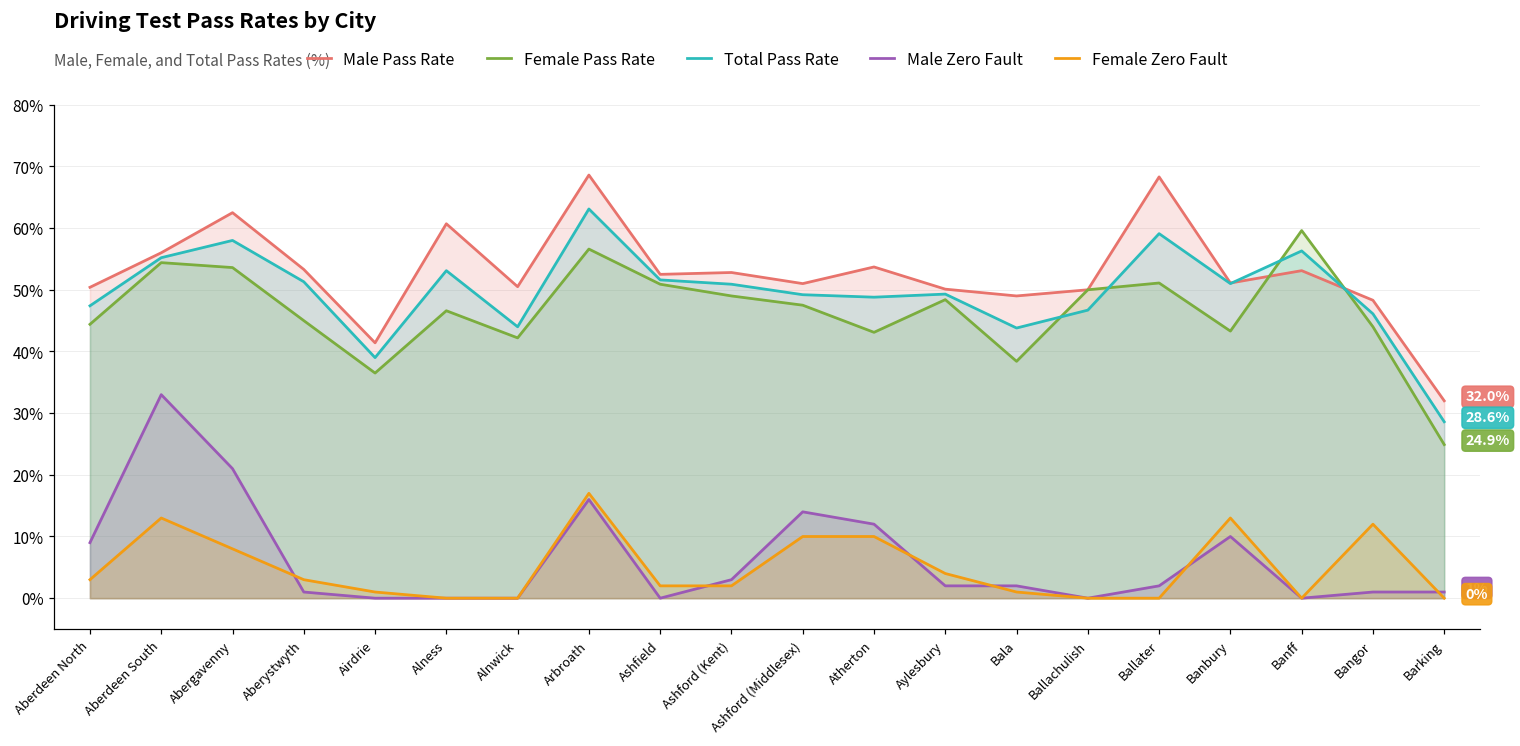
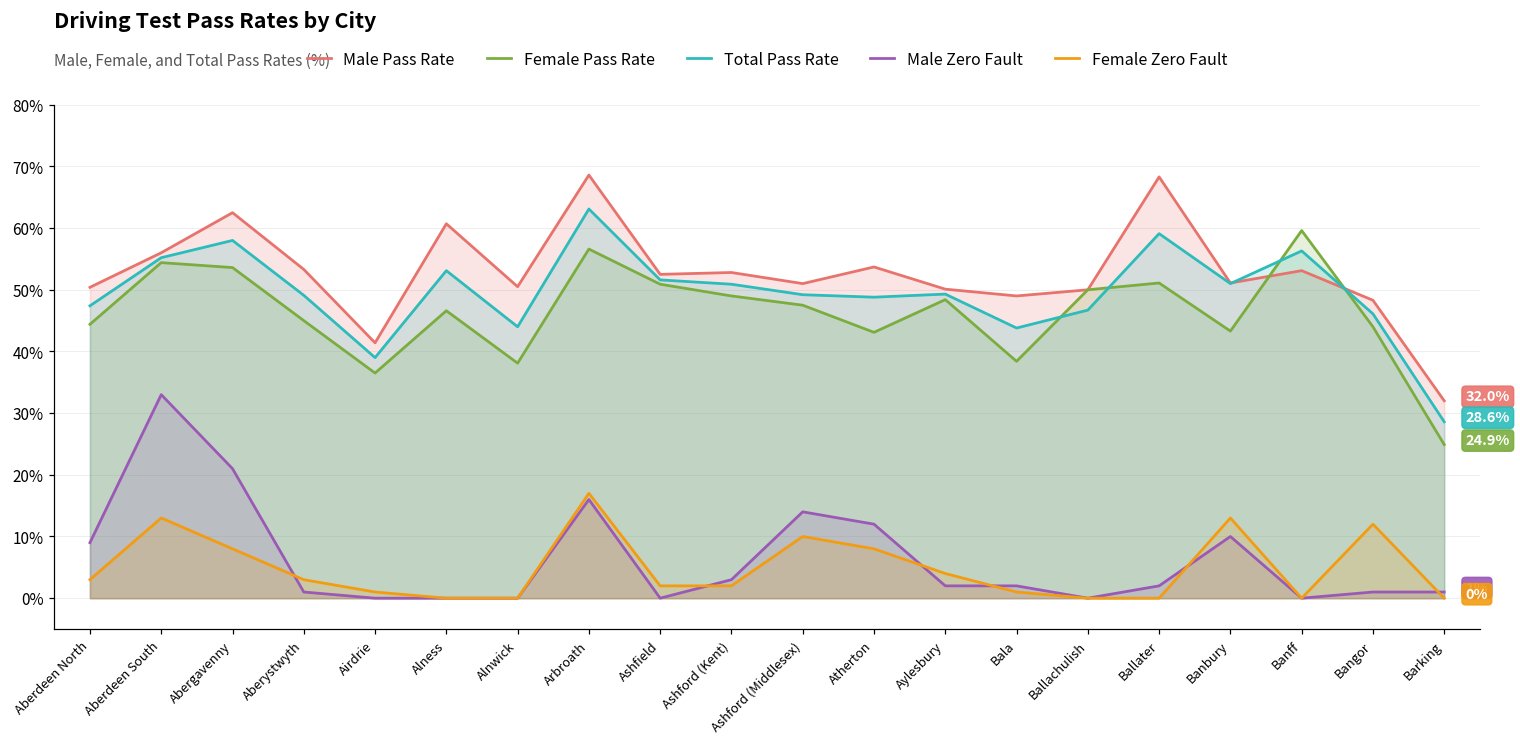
  {
    "Male Pass Rate": {
      "Aberdeen North": "50%",
      "Aberdeen South": "56%",
      "Abergavenny": "63%",
      "Aberystwyth": "53%",
      "Airdrie": "41%",
      "Alness": "61%",
      "Alnwick": "51%",
      "Arbroath": "69%",
      "Ashfield": "53%",
      "Ashford (Kent)": "53%",
      "Ashford (Middlesex)": "51%",
      "Atherton": "54%",
      "Aylesbury": "50%",
      "Bala": "49%",
      "Ballater": "68%",
      "Banff": "53%",
      "Bangor": "48%"
    },
    "Female Pass Rate": {
      "Aberdeen North": "44%",
      "Aberdeen South": "54%",
      "Abergavenny": "54%",
      "Aberystwyth": "45%",
      "Airdrie": "37%",
      "Alness": "47%",
-     "Alnwick": "42%",
+     "Alnwick": "38%",
      "Arbroath": "57%",
      "Ashfield": "51%",
      "Ashford (Kent)": "49%",
      "Ashford (Middlesex)": "48%",
      "Atherton": "43%",
      "Aylesbury": "48%",
      "Bala": "38%",
      "Ballater": "51%",
      "Banbury": "43%",
      "Banff": "60%",
      "Bangor": "44%"
    },
    "Total Pass Rate": {
      "Aberdeen North": "47%",
      "Aberdeen South": "55%",
      "Abergavenny": "58%",
-     "Aberystwyth": "51%",
+     "Aberystwyth": "49%",
      "Airdrie": "39%",
      "Alness": "53%",
      "Alnwick": "44%",
      "Arbroath": "63%",
      "Ashfield": "52%",
      "Ashford (Kent)": "51%",
      "Ashford (Middlesex)": "49%",
      "Atherton": "49%",
      "Aylesbury": "49%",
      "Bala": "44%",
      "Ballachulish": "47%",
      "Ballater": "59%",
      "Banff": "56%",
      "Bangor": "46%"
    },
    "Male Zero Fault": {
      "Aberdeen North": "9%",
      "Aberdeen South": "33%",
      "Abergavenny": "21%",
      "Aberystwyth": "1%",
      "Airdrie": "0%",
      "Arbroath": "16%",
      "Ashfield": "0%",
      "Ashford (Kent)": "3%",
      "Ashford (Middlesex)": "14%",
      "Atherton": "12%",
      "Aylesbury": "2%",
      "Bala": "2%",
      "Ballater": "2%",
      "Banbury": "10%",
      "Bangor": "1%"
    },
    "Female Zero Fault": {
      "Aberdeen North": "3%",
      "Aberdeen South": "13%",
      "Abergavenny": "8%",
      "Aberystwyth": "3%",
      "Airdrie": "1%",
      "Arbroath": "17%",
      "Ashfield": "2%",
      "Ashford (Kent)": "2%",
      "Ashford (Middlesex)": "10%",
-     "Atherton": "10%",
+     "Atherton": "8%",
      "Aylesbury": "4%",
      "Bala": "1%",
      "Ballater": "0%",
      "Banbury": "13%",
      "Bangor": "12%"
    }
  }
